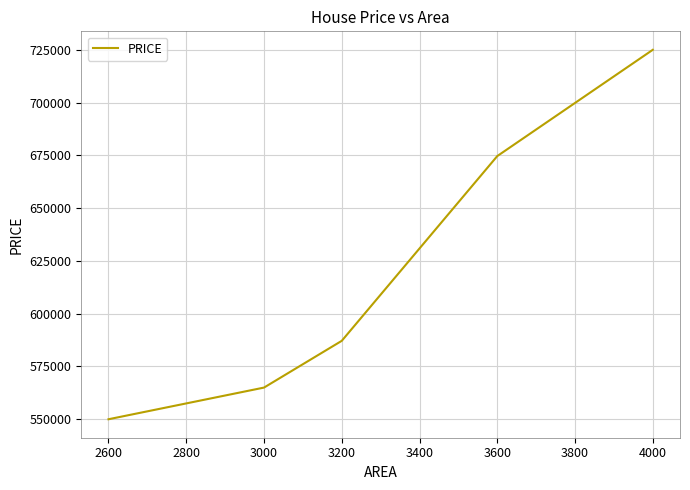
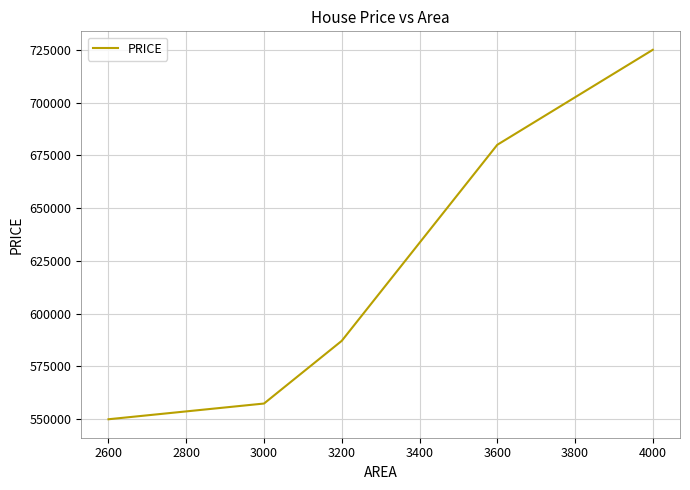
  {
    "2600": 550000,
-   "3000": 565000,
+   "3000": 557000,
    "3200": 587000,
-   "3600": 675000,
+   "3600": 680000,
    "4000": 725000
  }
